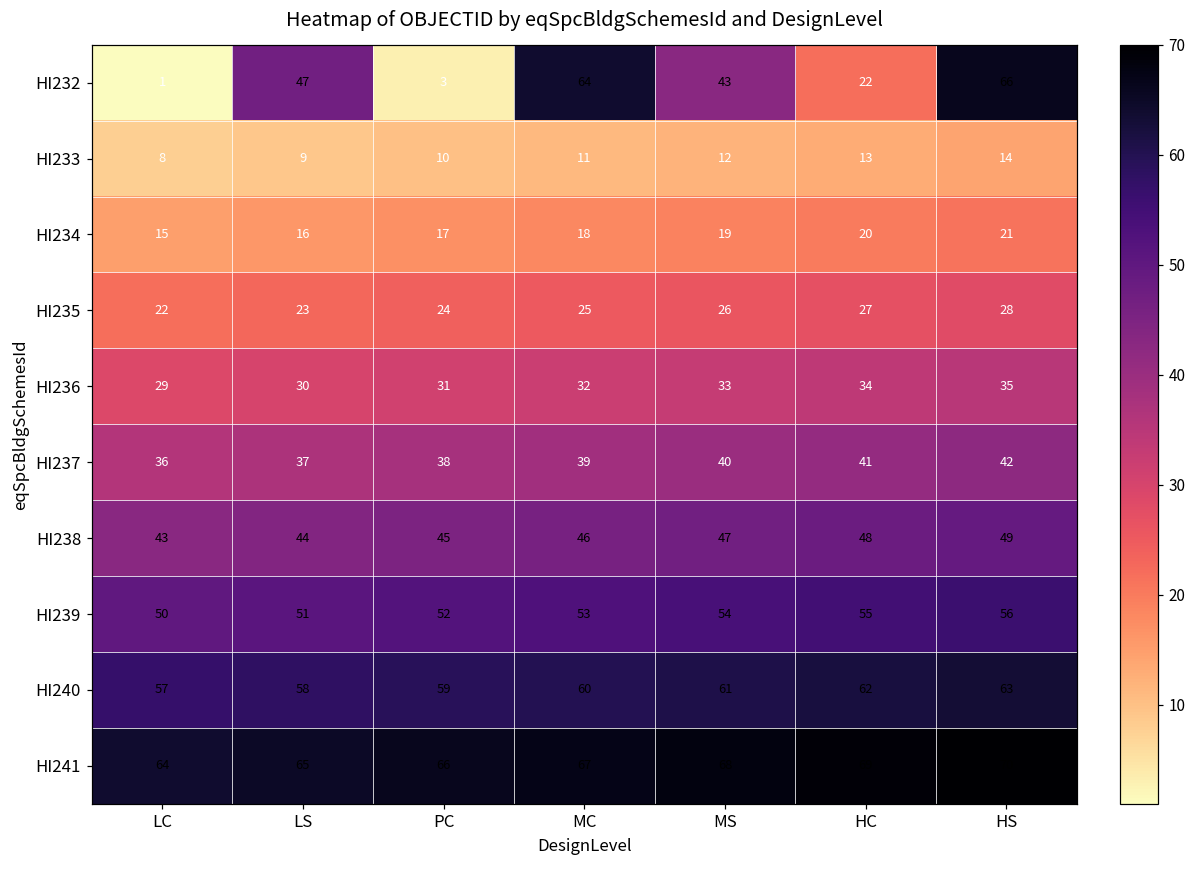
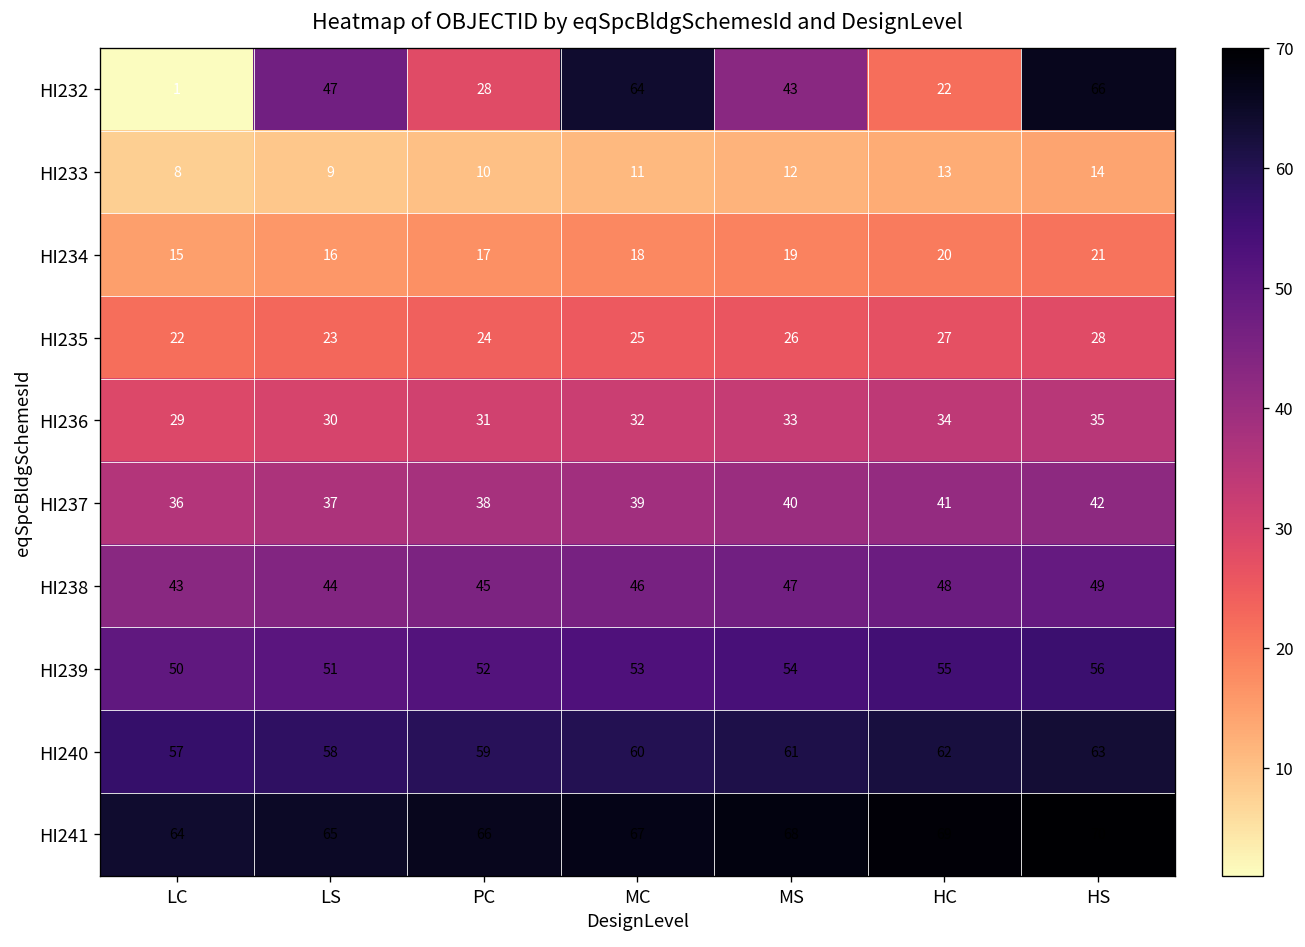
  {
    "HI232": {
      "LC": 1,
      "LS": 47,
-     "PC": 3,
+     "PC": 28,
      "MS": 43,
      "HC": 22
    },
    "HI233": {
      "LC": 8,
      "LS": 9,
      "PC": 10,
      "MC": 11,
      "MS": 12,
      "HC": 13,
      "HS": 14
    },
    "HI234": {
      "LC": 15,
      "LS": 16,
      "PC": 17,
      "MC": 18,
      "MS": 19,
      "HC": 20,
      "HS": 21
    },
    "HI235": {
      "LC": 22,
      "LS": 23,
      "PC": 24,
      "MC": 25,
      "MS": 26,
      "HC": 27,
      "HS": 28
    },
    "HI236": {
      "LC": 29,
      "LS": 30,
      "PC": 31,
      "MC": 32,
      "MS": 33,
      "HC": 34,
      "HS": 35
    },
    "HI237": {
      "LC": 36,
      "LS": 37,
      "PC": 38,
      "MC": 39,
      "MS": 40,
      "HC": 41,
      "HS": 42
    },
    "HI238": {
      "LC": 43,
      "LS": 44,
      "PC": 45,
      "MC": 46,
      "MS": 47,
      "HC": 48,
      "HS": 49
    },
    "HI239": {
      "LC": 50,
      "LS": 51,
      "PC": 52,
      "MC": 53,
      "MS": 54,
      "HC": 55,
      "HS": 56
    },
    "HI240": {
      "LC": 57,
      "LS": 58,
      "PC": 59,
      "MC": 60,
      "MS": 61,
      "HC": 62,
      "HS": 63
    }
  }
